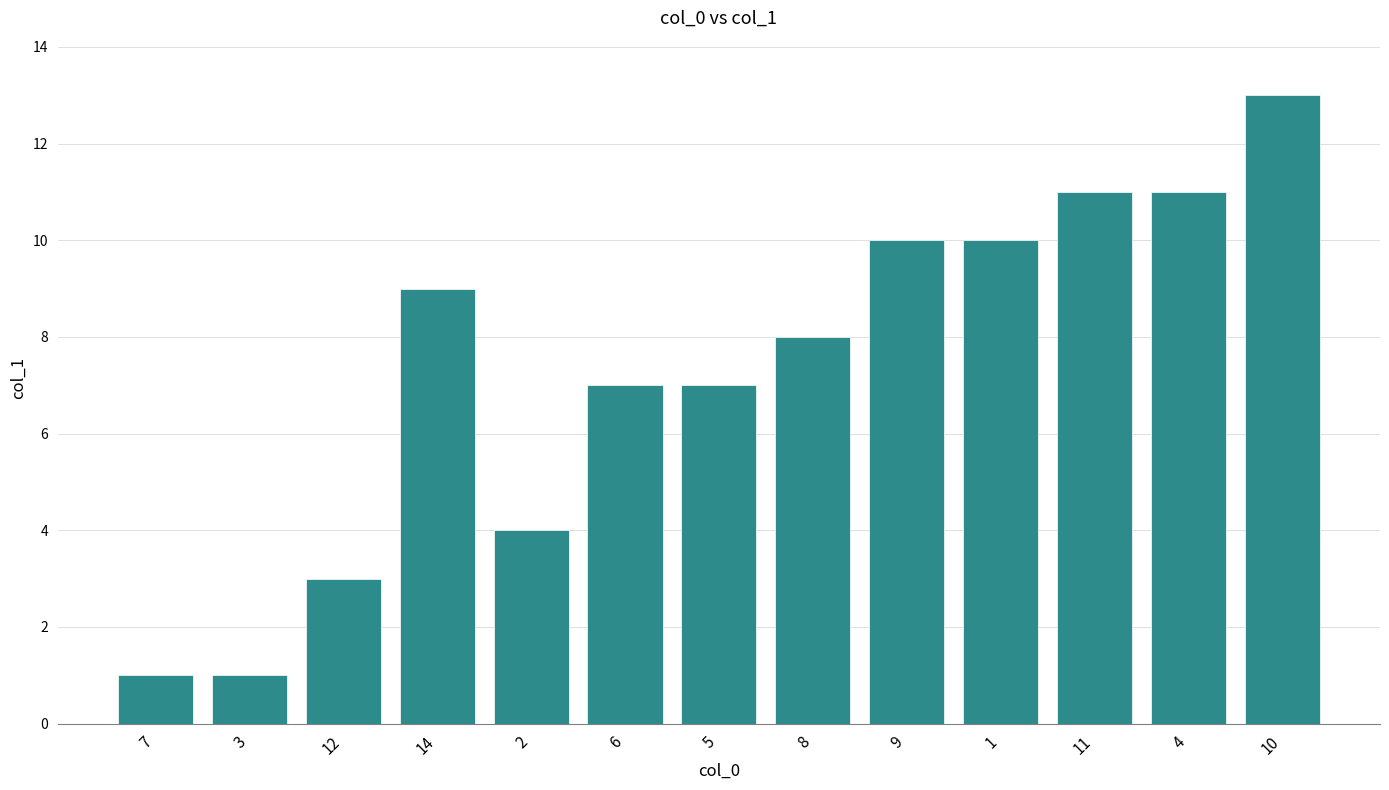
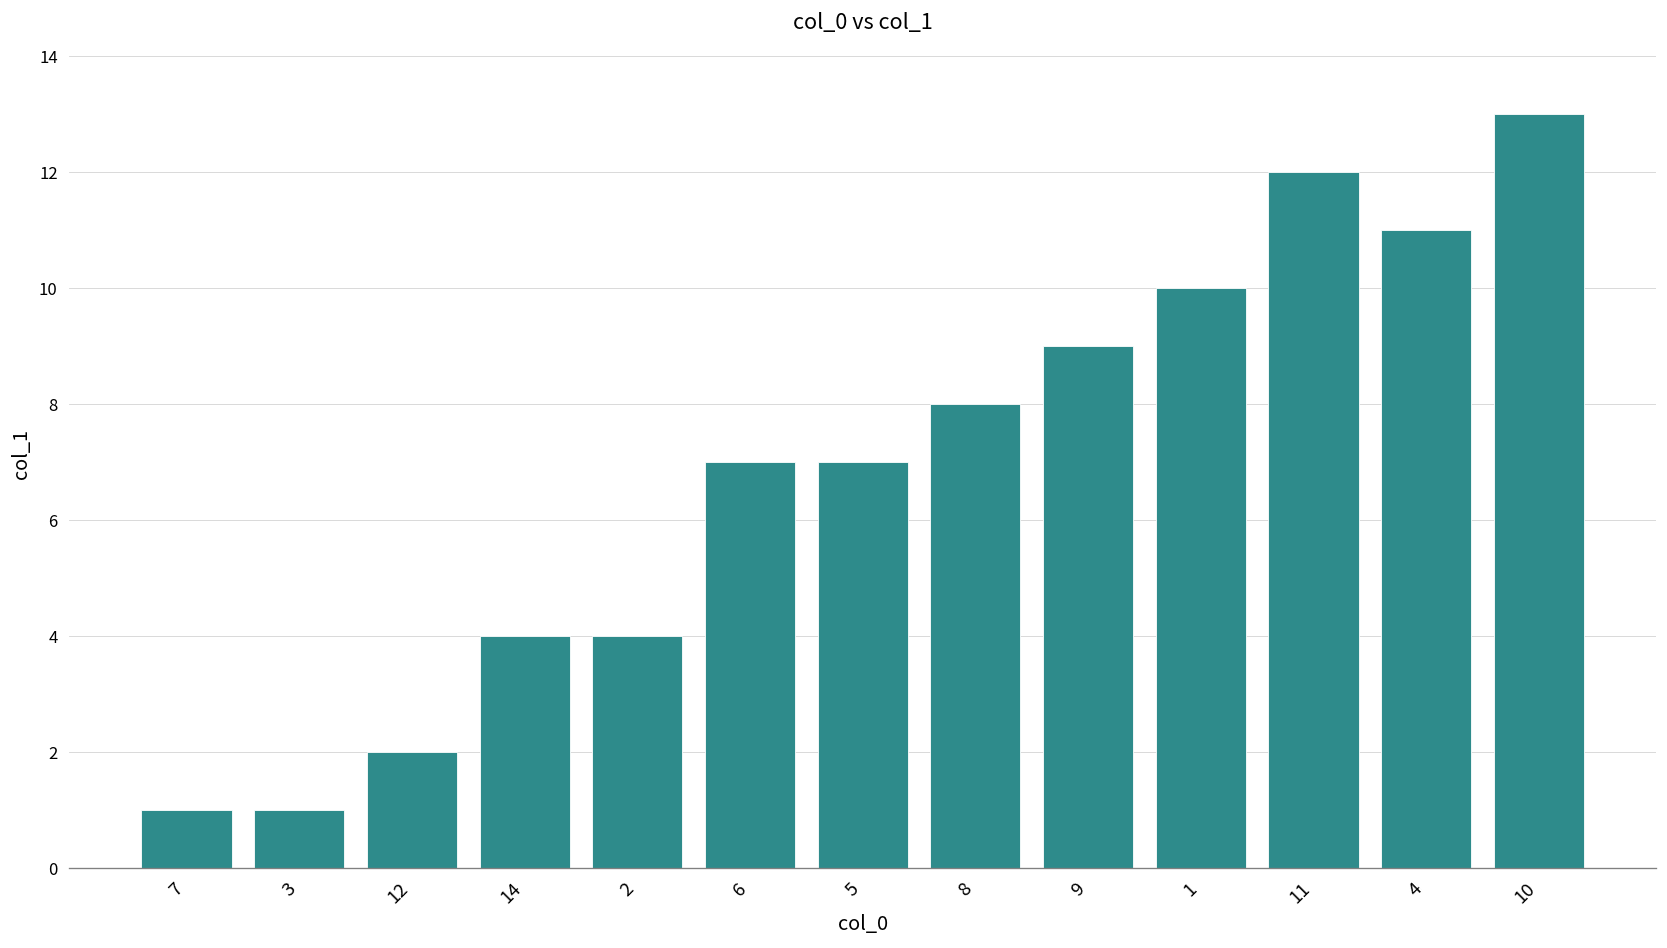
  {
    "7": 1,
    "3": 1,
-   "12": 3,
-   "14": 9,
+   "12": 2,
+   "14": 4,
    "2": 4,
    "6": 7,
    "5": 7,
    "8": 8,
-   "9": 10,
+   "9": 9,
    "1": 10,
-   "11": 11,
+   "11": 12,
    "4": 11,
    "10": 13
  }
